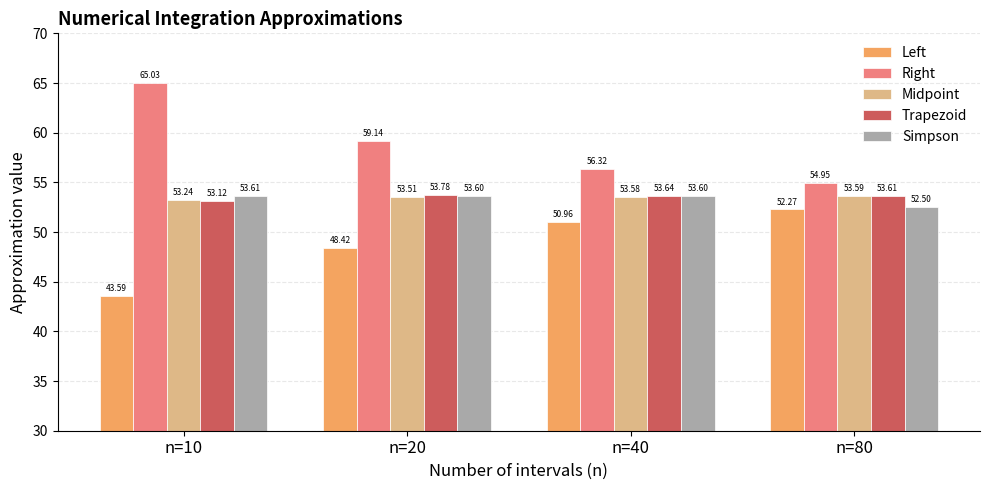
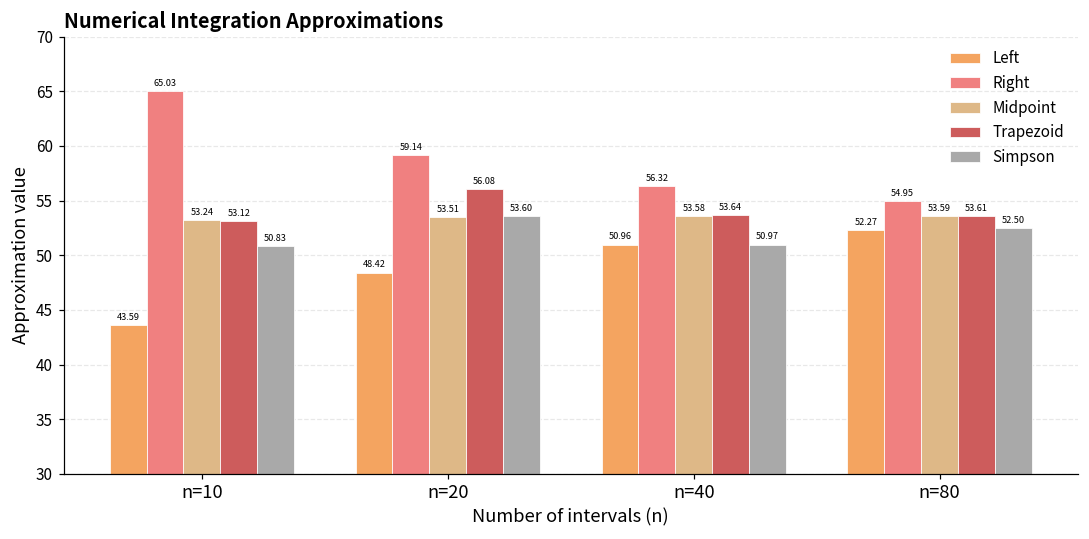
  {
    "Trapezoid": {
      "n=10": 53.12,
-     "n=20": 53.78,
+     "n=20": 56.08,
      "n=40": 53.64,
      "n=80": 53.61
    },
    "Simpson": {
-     "n=10": 53.61,
+     "n=10": 50.83,
      "n=20": 53.60,
-     "n=40": 53.60,
+     "n=40": 50.97,
      "n=80": 52.50
    }
  }
